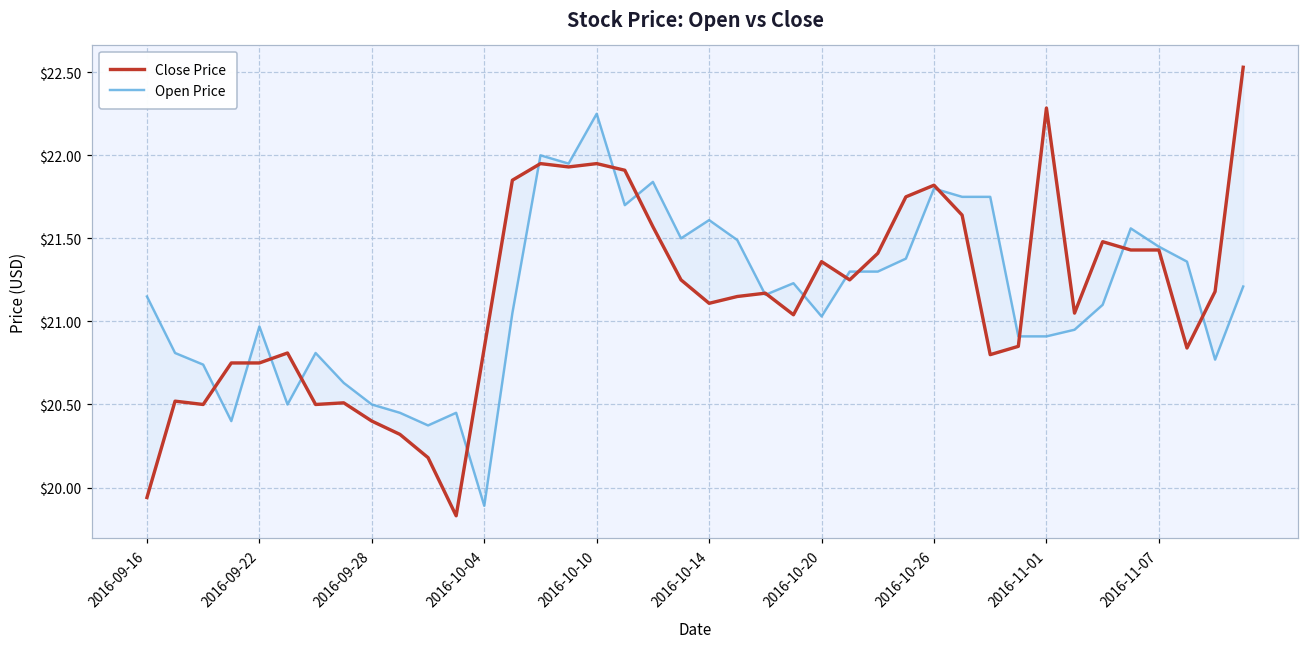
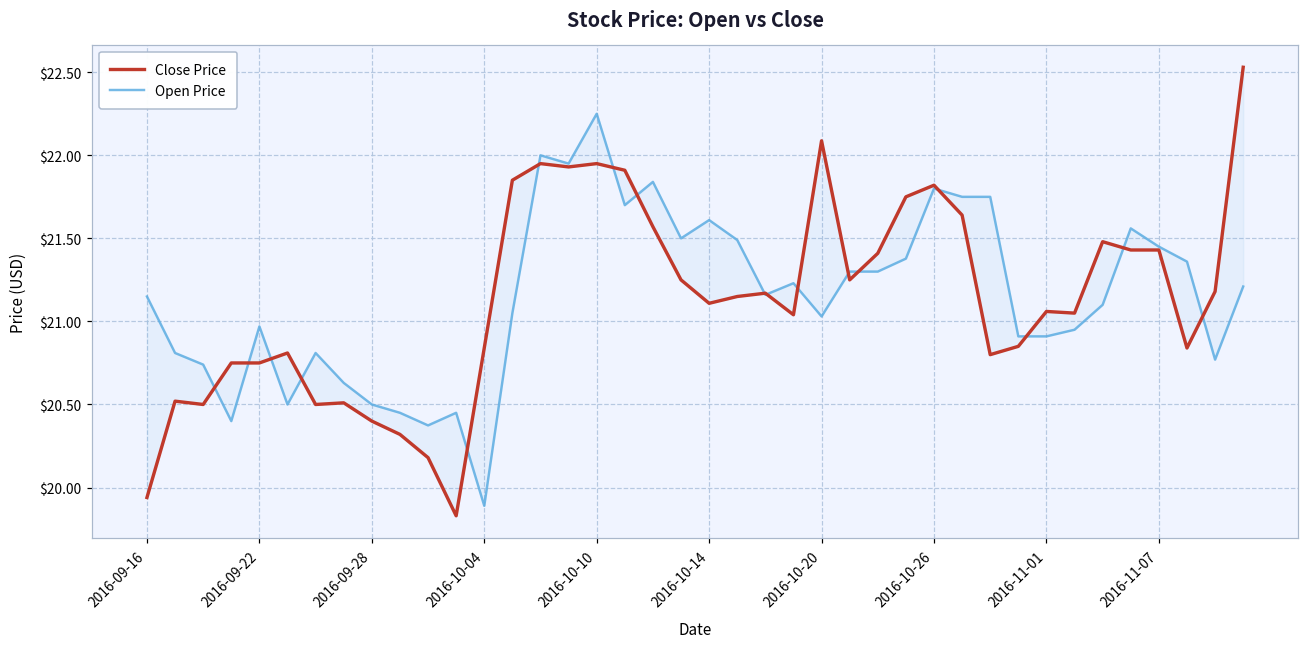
  {
    "Close Price": {
      "2016-09-16": "$19.94",
      "2016-09-22": "$20.75",
      "2016-09-28": "$20.40",
      "2016-10-10": "$21.95",
      "2016-10-14": "$21.11",
-     "2016-10-20": "$21.36",
-     "2016-11-01": "$22.28",
+     "2016-10-20": "$22.09",
+     "2016-11-01": "$21.06",
      "2016-11-07": "$21.43"
    }
  }
